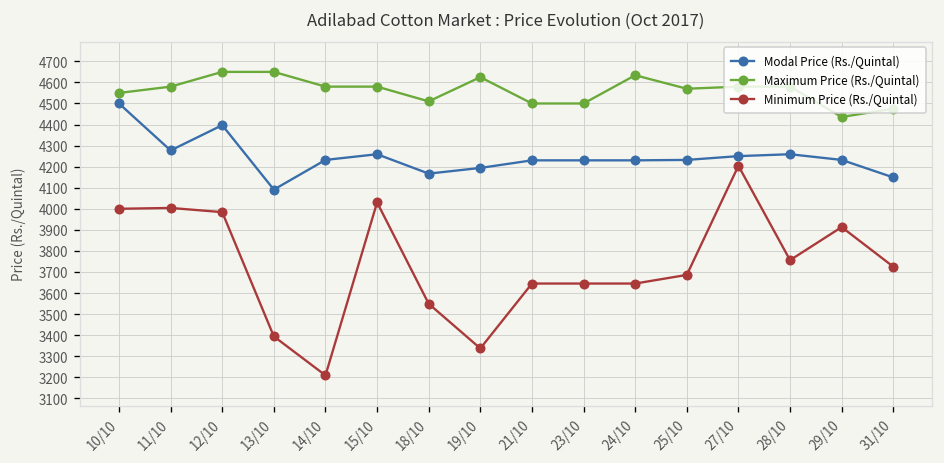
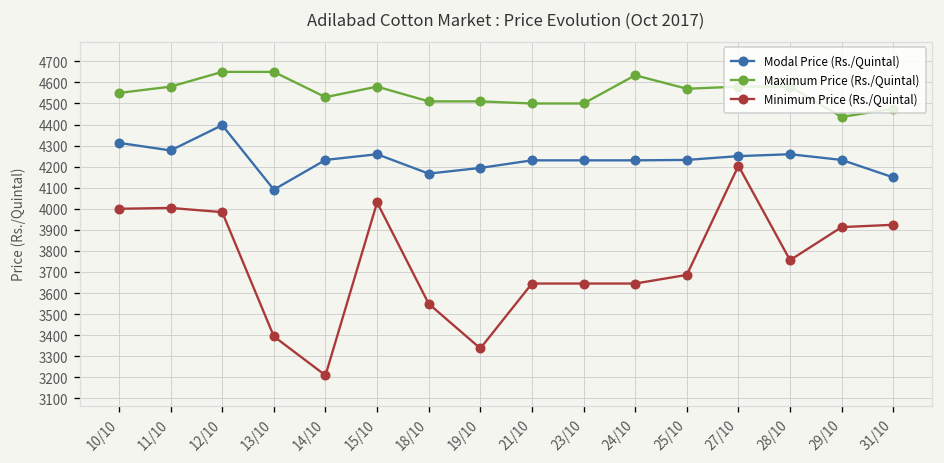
  {
    "Modal Price (Rs./Quintal)": {
-     "10/10": 4500,
+     "10/10": 4310,
      "11/10": 4280,
      "12/10": 4400,
      "13/10": 4090,
      "14/10": 4230,
      "15/10": 4260,
      "18/10": 4170,
      "19/10": 4190,
      "21/10": 4230,
      "23/10": 4230,
      "24/10": 4230,
      "25/10": 4230,
      "27/10": 4250,
      "28/10": 4260,
      "29/10": 4230,
      "31/10": 4150
    },
    "Maximum Price (Rs./Quintal)": {
      "10/10": 4550,
      "11/10": 4580,
      "12/10": 4650,
      "13/10": 4650,
-     "14/10": 4580,
+     "14/10": 4530,
      "15/10": 4580,
      "18/10": 4510,
-     "19/10": 4630,
+     "19/10": 4510,
      "21/10": 4500,
      "23/10": 4500,
      "24/10": 4630,
      "25/10": 4570,
      "29/10": 4440
    },
    "Minimum Price (Rs./Quintal)": {
      "10/10": 4000,
      "11/10": 4000,
      "12/10": 3980,
      "13/10": 3390,
      "14/10": 3210,
      "15/10": 4030,
      "18/10": 3550,
      "19/10": 3340,
      "21/10": 3650,
      "23/10": 3650,
      "24/10": 3650,
      "25/10": 3690,
      "27/10": 4200,
      "28/10": 3760,
      "29/10": 3910,
-     "31/10": 3730
+     "31/10": 3920
    }
  }
